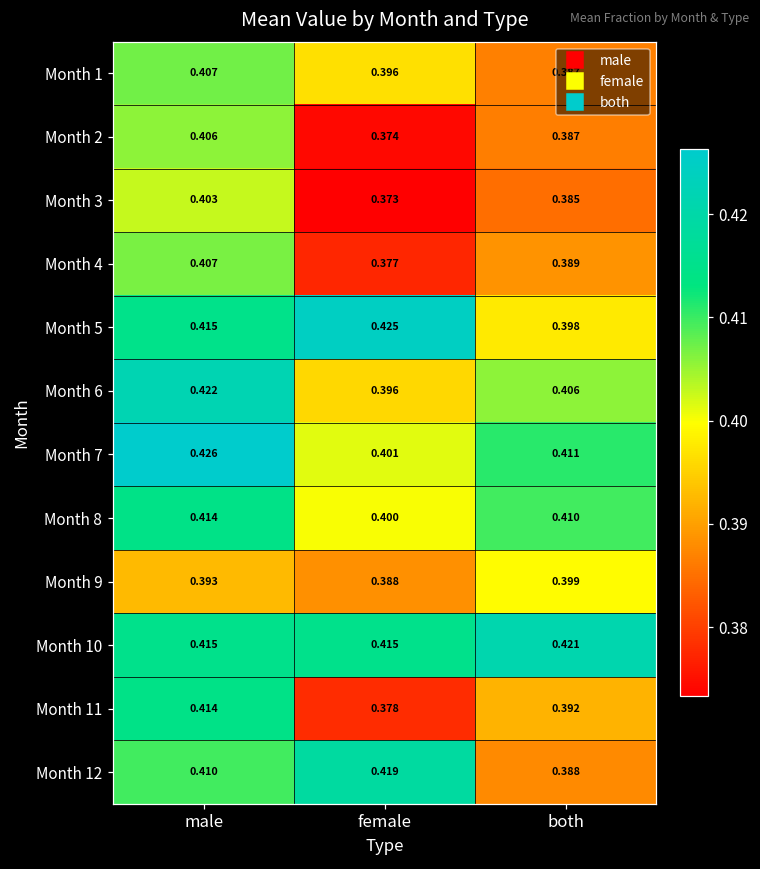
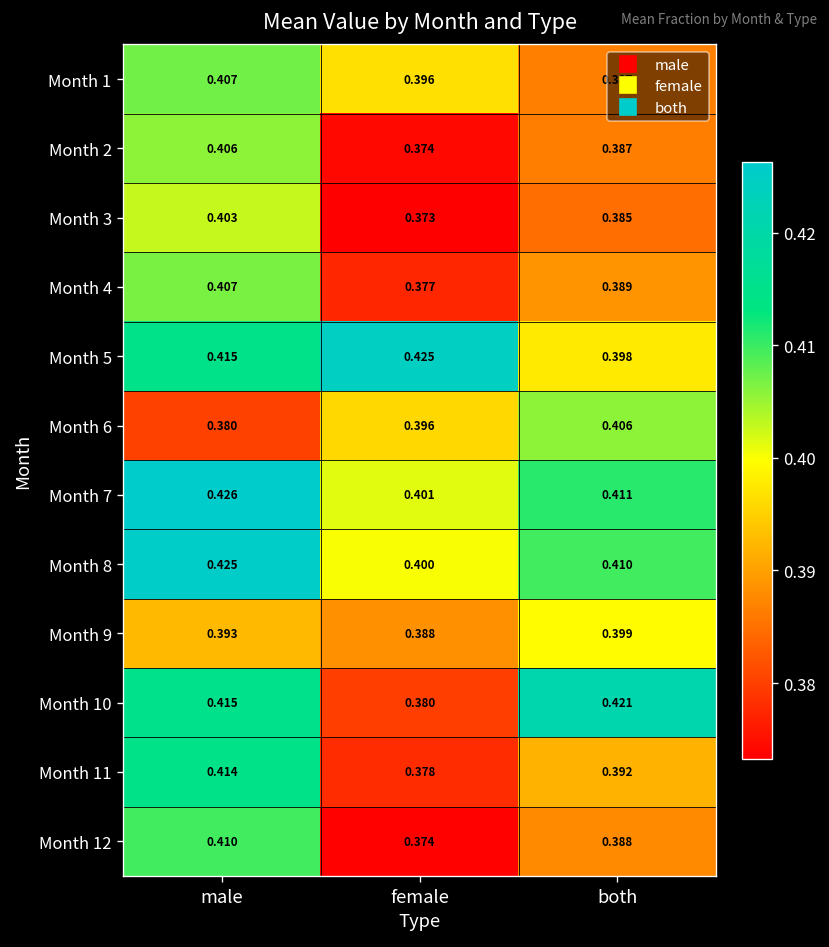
  {
    "Month 1": {
      "male": 0.407,
      "female": 0.396
    },
    "Month 2": {
      "male": 0.406,
      "female": 0.374,
      "both": 0.387
    },
    "Month 3": {
      "male": 0.403,
      "female": 0.373,
      "both": 0.385
    },
    "Month 4": {
      "male": 0.407,
      "female": 0.377,
      "both": 0.389
    },
    "Month 5": {
      "male": 0.415,
      "female": 0.425,
      "both": 0.398
    },
    "Month 6": {
-     "male": 0.422,
+     "male": 0.380,
      "female": 0.396,
      "both": 0.406
    },
    "Month 7": {
      "male": 0.426,
      "female": 0.401,
      "both": 0.411
    },
    "Month 8": {
-     "male": 0.414,
+     "male": 0.425,
      "female": 0.400,
      "both": 0.410
    },
    "Month 9": {
      "male": 0.393,
      "female": 0.388,
      "both": 0.399
    },
    "Month 10": {
      "male": 0.415,
-     "female": 0.415,
+     "female": 0.380,
      "both": 0.421
    },
    "Month 11": {
      "male": 0.414,
      "female": 0.378,
      "both": 0.392
    },
    "Month 12": {
      "male": 0.410,
-     "female": 0.419,
+     "female": 0.374,
      "both": 0.388
    }
  }
